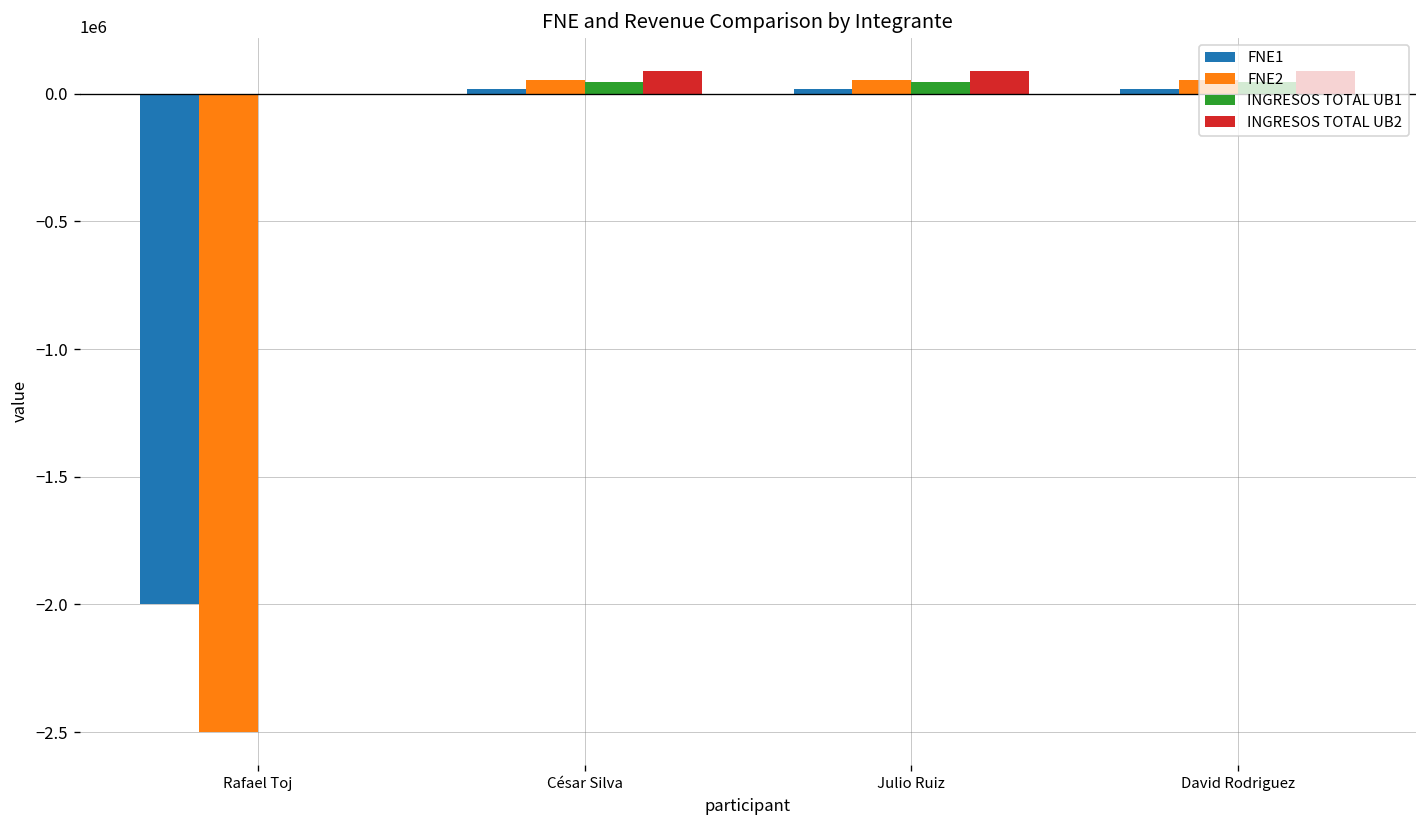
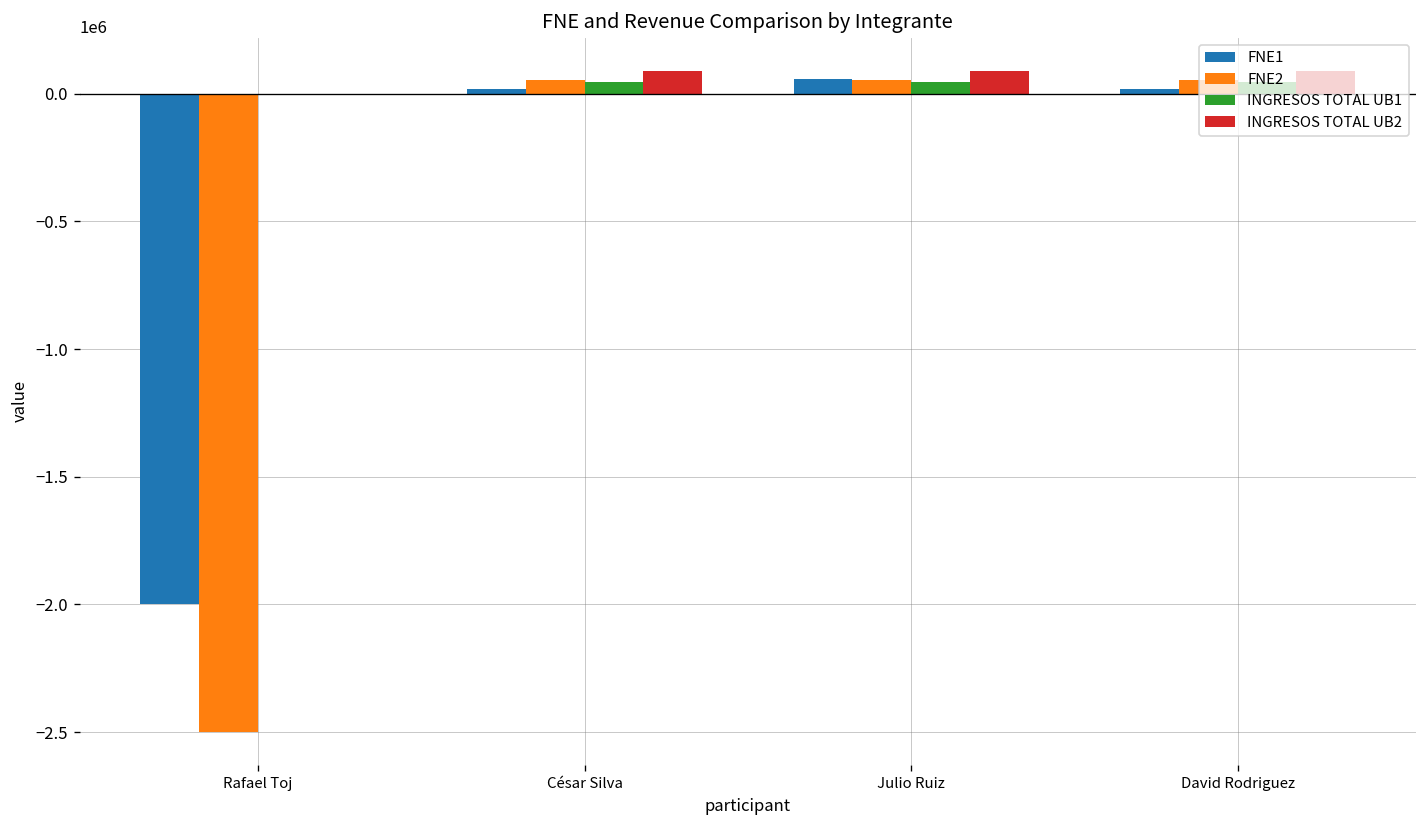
  {
    "FNE1": {
      "Rafael Toj": -2000000,
      "César Silva": 20000,
-     "Julio Ruiz": 20000,
+     "Julio Ruiz": 60000,
      "David Rodriguez": 20000
    },
    "FNE2": {
      "Rafael Toj": -2500000,
      "César Silva": 60000,
      "Julio Ruiz": 60000
    },
    "INGRESOS TOTAL UB1": {
      "Rafael Toj": 0,
      "César Silva": 40000,
      "Julio Ruiz": 40000
    },
    "INGRESOS TOTAL UB2": {
      "Rafael Toj": 0,
      "César Silva": 90000,
      "Julio Ruiz": 90000
    }
  }
